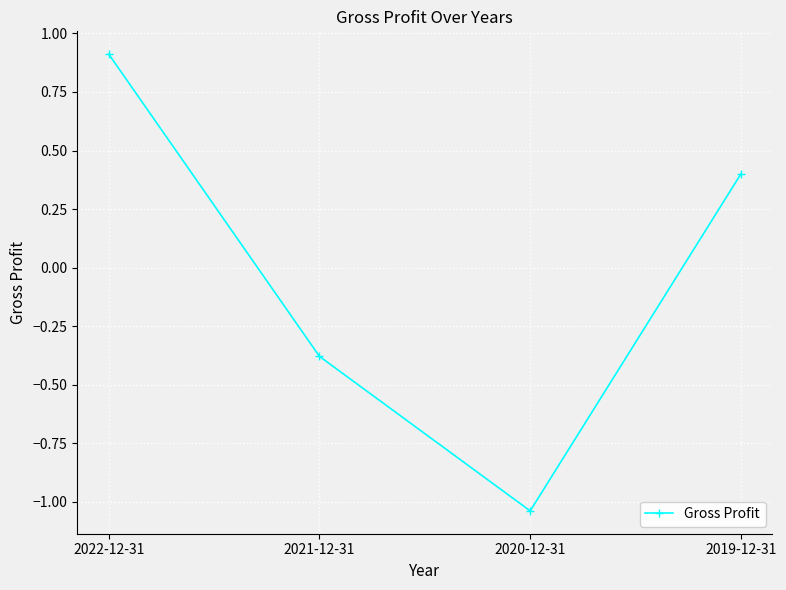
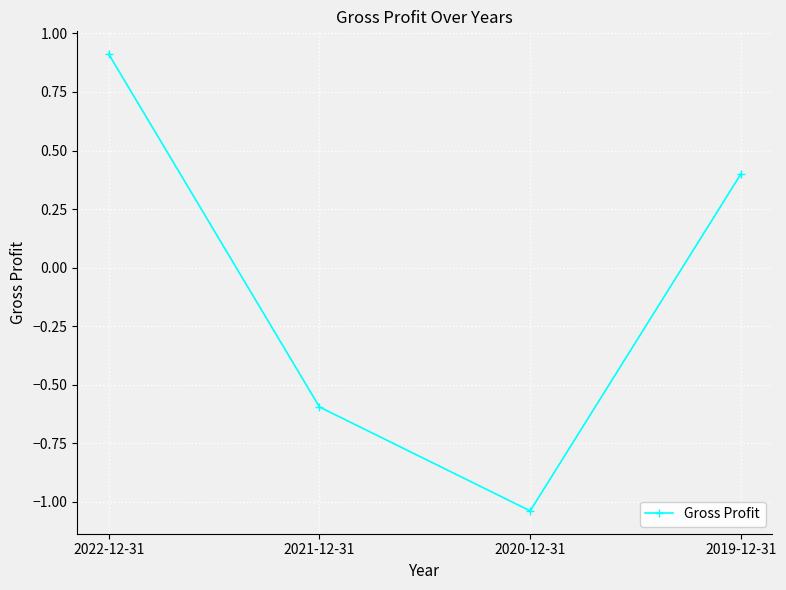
  {
    "2022-12-31": 0.91,
-   "2021-12-31": -0.38,
+   "2021-12-31": -0.59,
    "2020-12-31": -1.04,
    "2019-12-31": 0.40
  }
